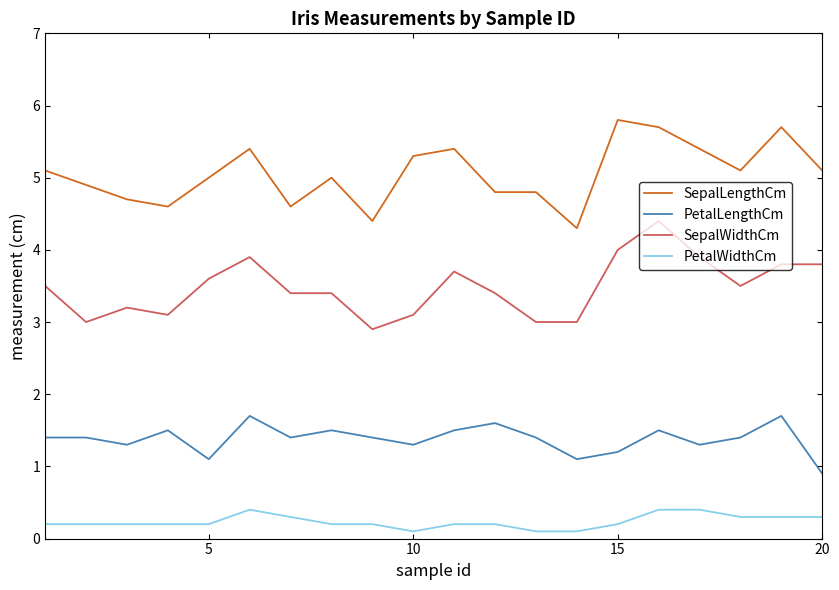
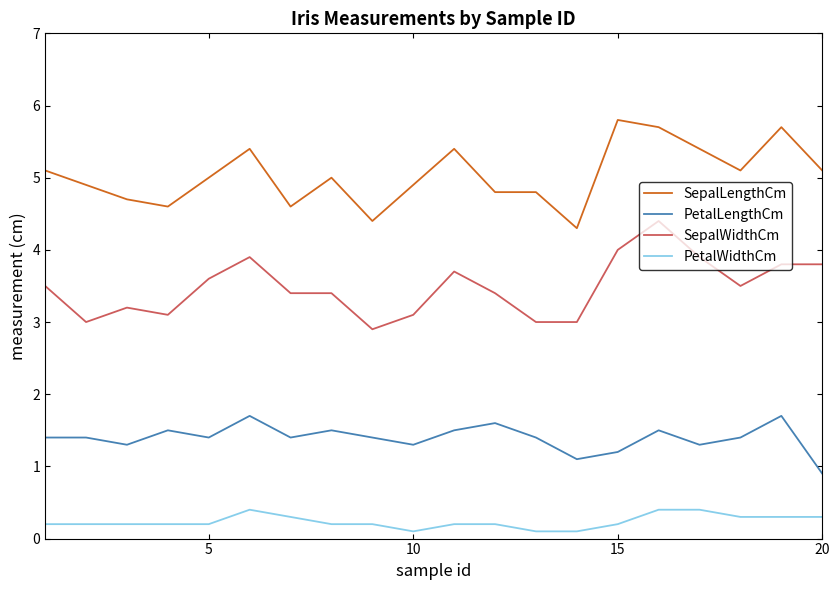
  {
    "SepalLengthCm": {
      "5": 5.0,
-     "10": 5.3,
+     "10": 4.9,
      "15": 5.8,
      "20": 5.1
    },
    "PetalLengthCm": {
-     "5": 1.1,
+     "5": 1.4,
      "10": 1.3,
      "15": 1.2,
      "20": 0.9
    },
    "SepalWidthCm": {
      "5": 3.6,
      "10": 3.1,
      "15": 4.0,
      "20": 3.8
    },
    "PetalWidthCm": {
      "5": 0.2,
      "10": 0.1,
      "15": 0.2,
      "20": 0.3
    }
  }
